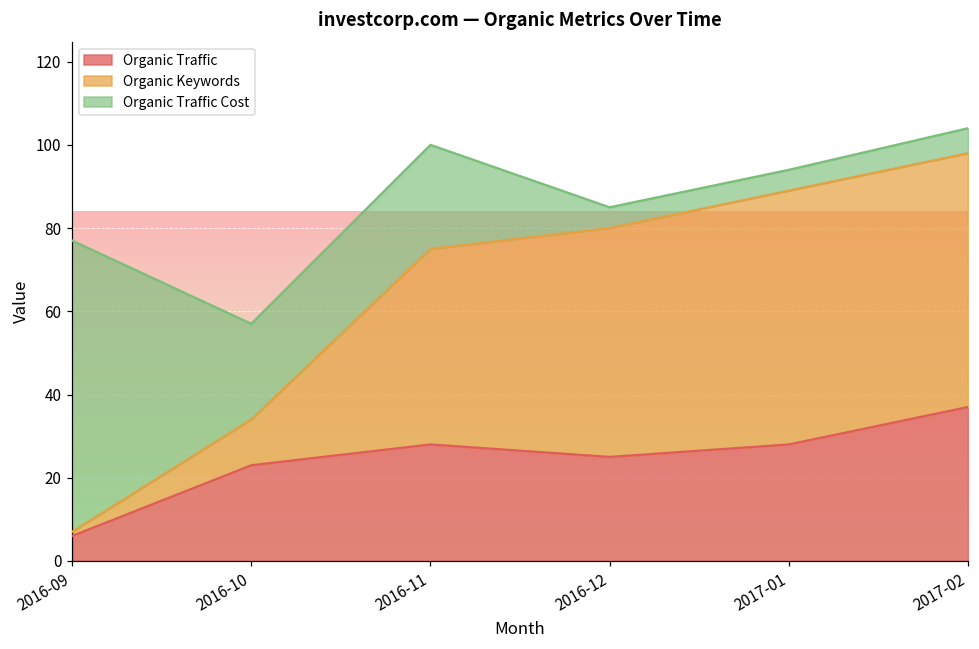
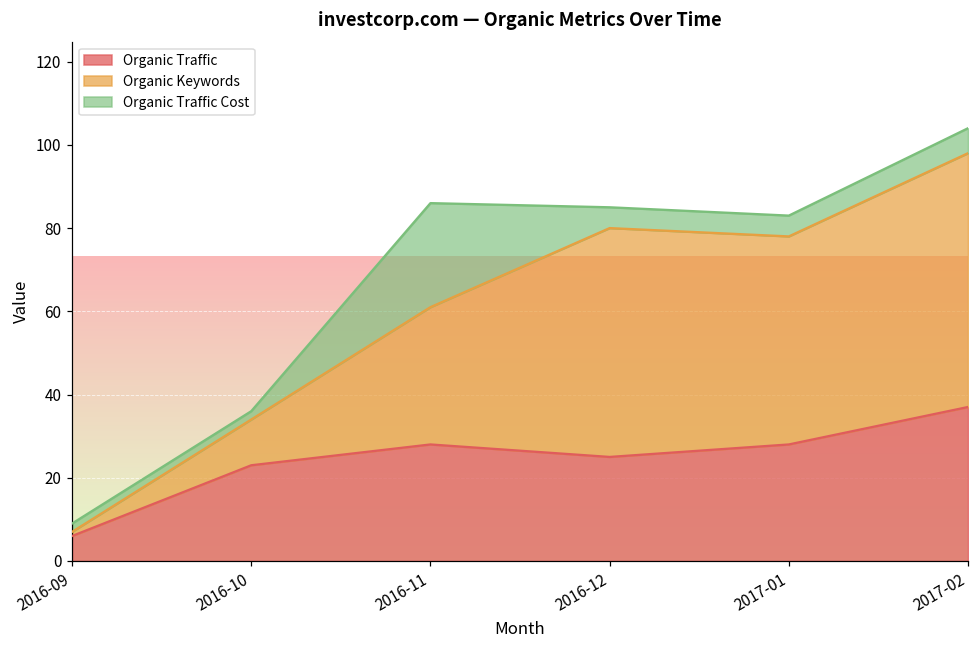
  {
    "Organic Traffic": {
      "2016-09": 6,
      "2016-10": 23,
      "2016-11": 28,
      "2016-12": 25,
      "2017-01": 28,
      "2017-02": 37
    },
    "Organic Keywords": {
      "2016-09": 1,
      "2016-10": 11,
-     "2016-11": 47,
+     "2016-11": 33,
      "2016-12": 55,
-     "2017-01": 61,
+     "2017-01": 50,
      "2017-02": 61
    },
    "Organic Traffic Cost": {
-     "2016-09": 70,
-     "2016-10": 23,
+     "2016-09": 2,
+     "2016-10": 2,
      "2016-11": 25,
      "2016-12": 5,
      "2017-01": 5,
      "2017-02": 6
    }
  }
